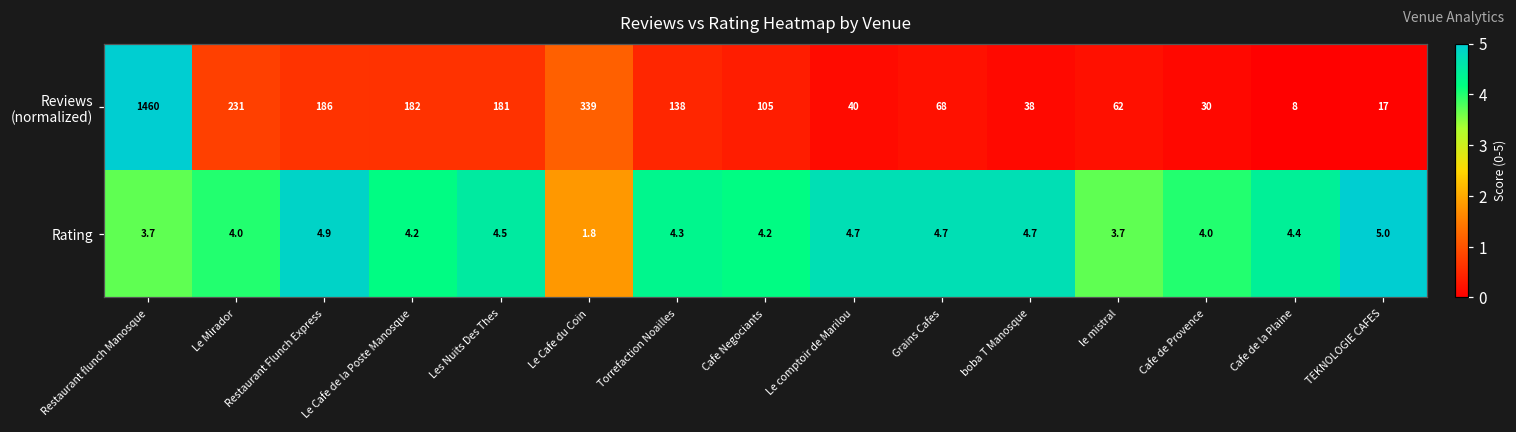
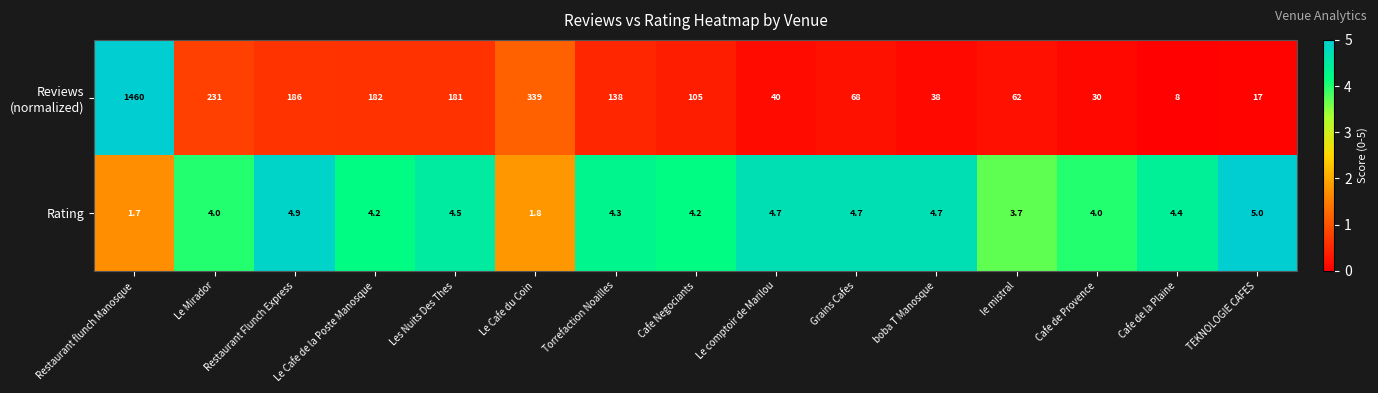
  {
    "Reviews (normalized)": {
      "Restaurant flunch Manosque": 1460,
      "Le Mirador": 231,
      "Restaurant Flunch Express": 186,
      "Le Cafe de la Poste Manosque": 182,
      "Les Nuits Des Thes": 181,
      "Le Cafe du Coin": 339,
      "Torrefaction Noailles": 138,
      "Cafe Negociants": 105,
      "Le comptoir de Marilou": 40,
      "Grains Cafes": 68,
      "boba T Manosque": 38,
      "le mistral": 62,
      "Cafe de Provence": 30,
      "Cafe de la Plaine": 8,
      "TEKNOLOGIE CAFES": 17
    },
    "Rating": {
-     "Restaurant flunch Manosque": 3.7,
+     "Restaurant flunch Manosque": 1.7,
      "Le Mirador": 4.0,
      "Restaurant Flunch Express": 4.9,
      "Le Cafe de la Poste Manosque": 4.2,
      "Les Nuits Des Thes": 4.5,
      "Le Cafe du Coin": 1.8,
      "Torrefaction Noailles": 4.3,
      "Cafe Negociants": 4.2,
      "Le comptoir de Marilou": 4.7,
      "Grains Cafes": 4.7,
      "boba T Manosque": 4.7,
      "le mistral": 3.7,
      "Cafe de Provence": 4.0,
      "Cafe de la Plaine": 4.4,
      "TEKNOLOGIE CAFES": 5.0
    }
  }
